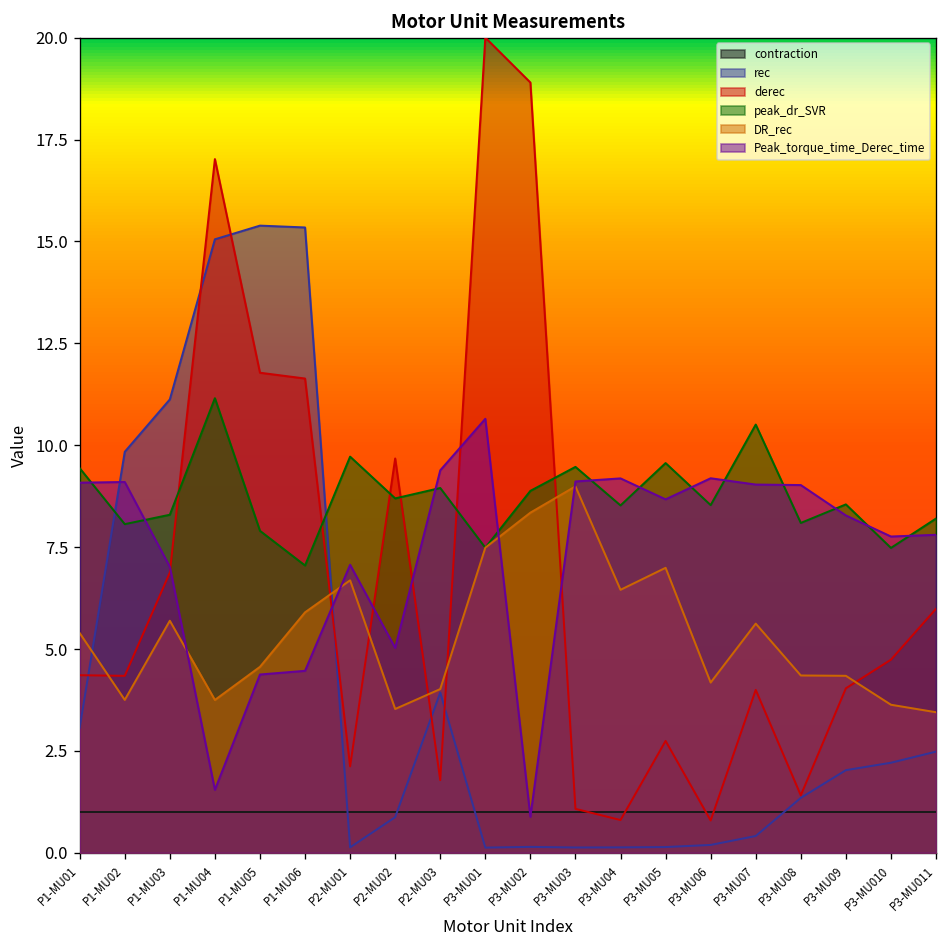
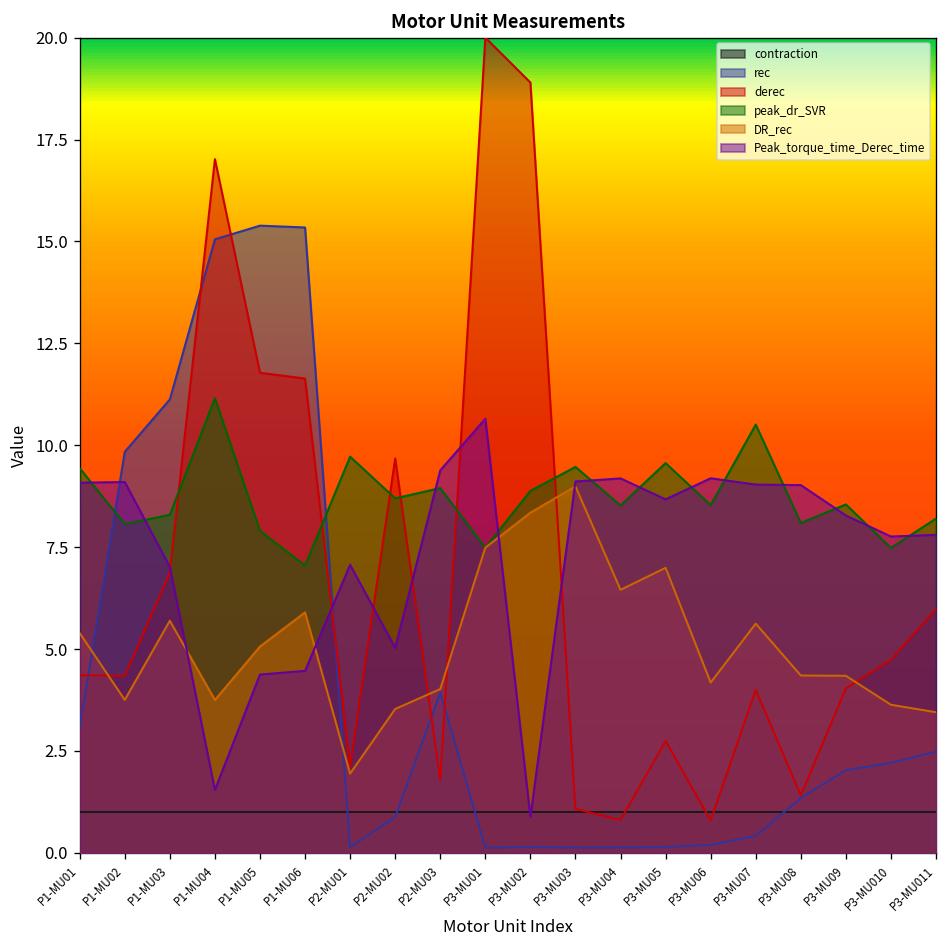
  {
    "contraction": {
      "P1-MU01": 1.0,
      "P1-MU02": 1.0,
      "P1-MU03": 1.0,
      "P1-MU04": 1.0,
      "P1-MU05": 1.0,
      "P1-MU06": 1.0,
      "P2-MU01": 1.0,
      "P2-MU02": 1.0,
      "P2-MU03": 1.0,
      "P3-MU01": 1.0,
      "P3-MU02": 1.0,
      "P3-MU03": 1.0,
      "P3-MU04": 1.0,
      "P3-MU05": 1.0,
      "P3-MU06": 1.0,
      "P3-MU07": 1.0,
      "P3-MU08": 1.0,
      "P3-MU09": 1.0,
      "P3-MU010": 1.0,
      "P3-MU011": 1.0
    },
    "derec": {
      "P1-MU01": 4.4,
      "P1-MU02": 4.3,
      "P1-MU03": 6.9,
      "P1-MU04": 17.0,
      "P1-MU05": 11.8,
      "P1-MU06": 11.6,
      "P2-MU01": 2.1,
      "P2-MU02": 9.7,
      "P2-MU03": 1.8,
      "P3-MU01": 20.0,
      "P3-MU02": 18.9,
      "P3-MU03": 1.1,
      "P3-MU04": 0.8,
      "P3-MU05": 2.7,
      "P3-MU06": 0.8,
      "P3-MU07": 4.0,
      "P3-MU09": 4.0,
      "P3-MU010": 4.7,
      "P3-MU011": 6.0
    },
    "peak_dr_SVR": {
      "P1-MU01": 9.4,
      "P1-MU02": 8.1,
      "P1-MU03": 8.3,
      "P1-MU04": 11.2,
      "P1-MU05": 7.9,
      "P1-MU06": 7.0,
      "P2-MU01": 9.7,
      "P2-MU02": 8.7,
      "P2-MU03": 9.0,
      "P3-MU02": 8.9,
      "P3-MU03": 9.5,
      "P3-MU04": 8.5,
      "P3-MU05": 9.6,
      "P3-MU06": 8.5,
      "P3-MU07": 10.5,
      "P3-MU08": 8.1,
      "P3-MU09": 8.5,
      "P3-MU010": 7.5,
      "P3-MU011": 8.2
    },
    "DR_rec": {
      "P1-MU01": 5.4,
      "P1-MU02": 3.8,
      "P1-MU03": 5.7,
      "P1-MU04": 3.8,
-     "P1-MU05": 4.6,
+     "P1-MU05": 5.1,
      "P1-MU06": 5.9,
-     "P2-MU01": 6.7,
+     "P2-MU01": 1.9,
      "P2-MU02": 3.5,
      "P2-MU03": 4.0,
      "P3-MU02": 8.3,
      "P3-MU03": 9.0,
      "P3-MU04": 6.5,
      "P3-MU05": 7.0,
      "P3-MU06": 4.2,
      "P3-MU07": 5.6,
      "P3-MU08": 4.4,
      "P3-MU09": 4.3,
      "P3-MU010": 3.6,
      "P3-MU011": 3.4
    }
  }
